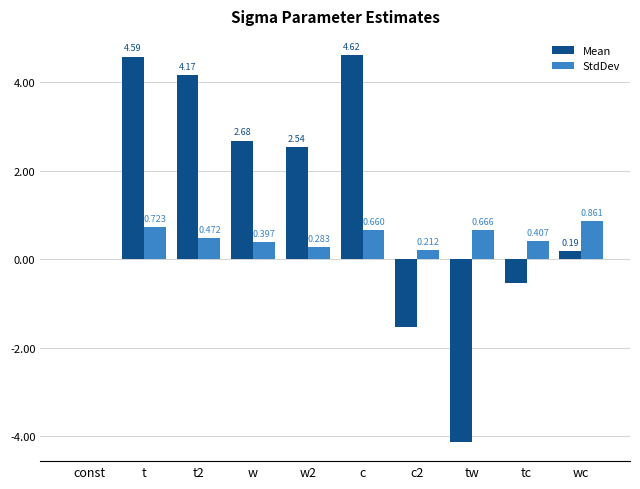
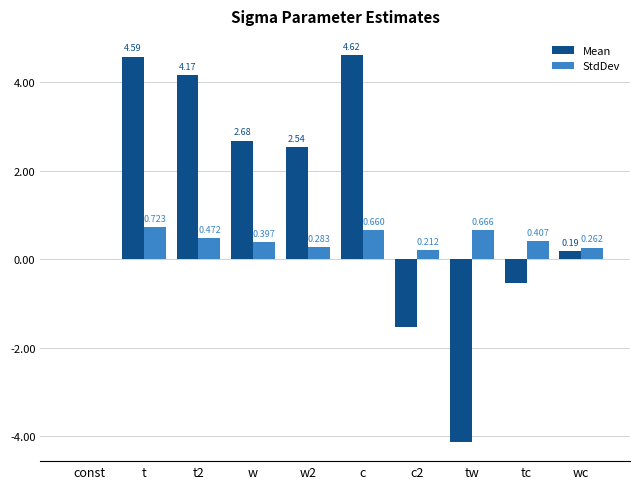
  {
    "Mean": {
      "t": 4.59,
      "t2": 4.17,
      "w": 2.68,
      "w2": 2.54,
      "c": 4.62,
      "wc": 0.19
    },
    "StdDev": {
      "t": 0.723,
      "t2": 0.472,
      "w": 0.397,
      "w2": 0.283,
      "c": 0.660,
      "c2": 0.212,
      "tw": 0.666,
      "tc": 0.407,
-     "wc": 0.861
+     "wc": 0.262
    }
  }
